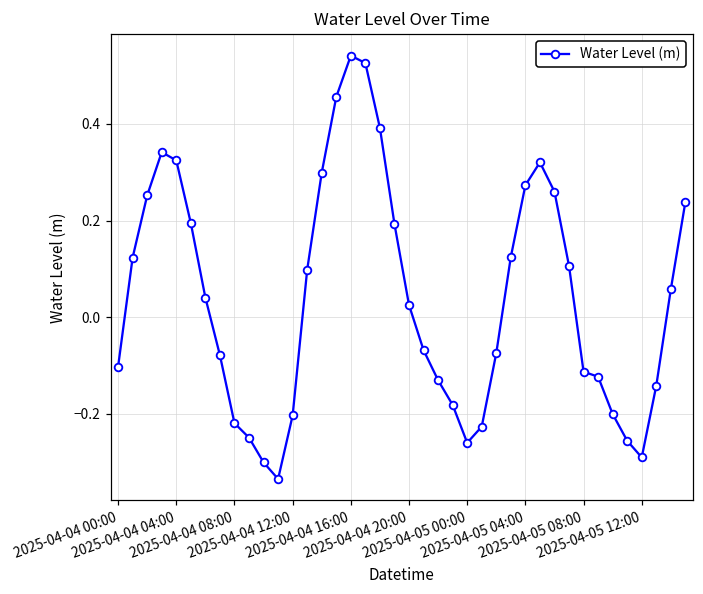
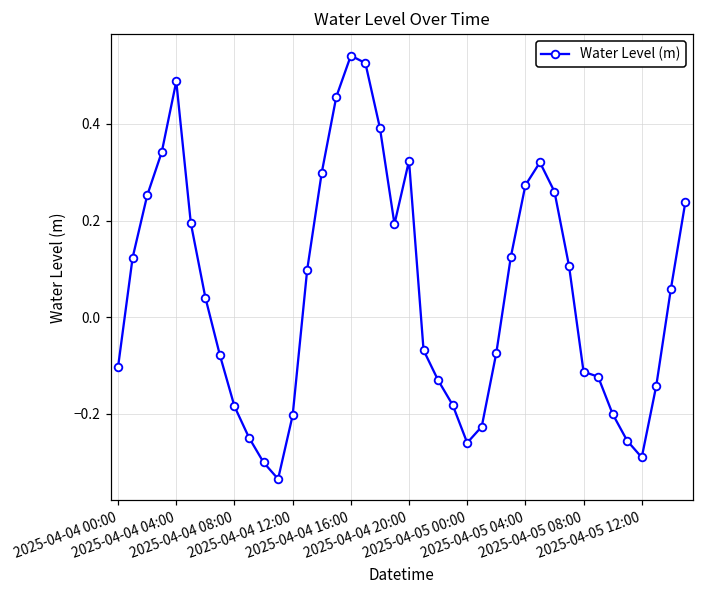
  {
    "2025-04-04 00:00": -0.10,
-   "2025-04-04 04:00": 0.32,
-   "2025-04-04 08:00": -0.22,
+   "2025-04-04 04:00": 0.49,
+   "2025-04-04 08:00": -0.18,
    "2025-04-04 12:00": -0.20,
    "2025-04-04 16:00": 0.54,
-   "2025-04-04 20:00": 0.03,
+   "2025-04-04 20:00": 0.32,
    "2025-04-05 00:00": -0.26,
    "2025-04-05 04:00": 0.27,
    "2025-04-05 08:00": -0.11,
    "2025-04-05 12:00": -0.29
  }
